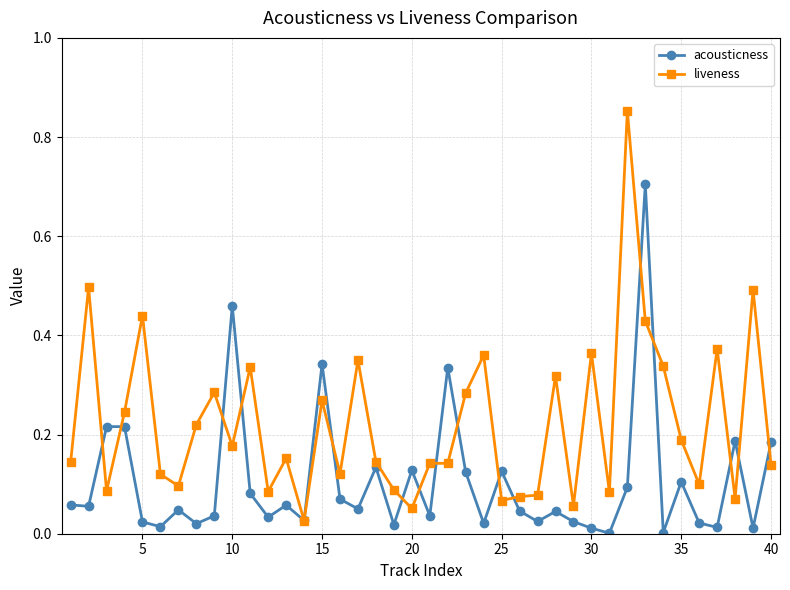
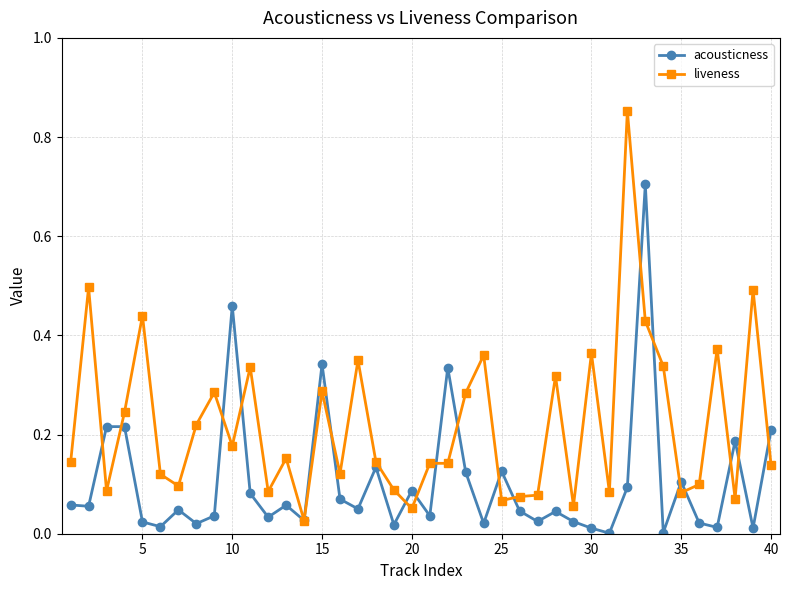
  {
    "acousticness": {
      "5": 0.02,
      "10": 0.46,
      "15": 0.34,
-     "20": 0.13,
+     "20": 0.09,
      "25": 0.13,
      "30": 0.01,
      "35": 0.10,
-     "40": 0.18
+     "40": 0.21
    },
    "liveness": {
      "5": 0.44,
      "10": 0.18,
-     "15": 0.27,
+     "15": 0.29,
      "20": 0.05,
      "25": 0.07,
      "30": 0.36,
-     "35": 0.19,
+     "35": 0.08,
      "40": 0.14
    }
  }
